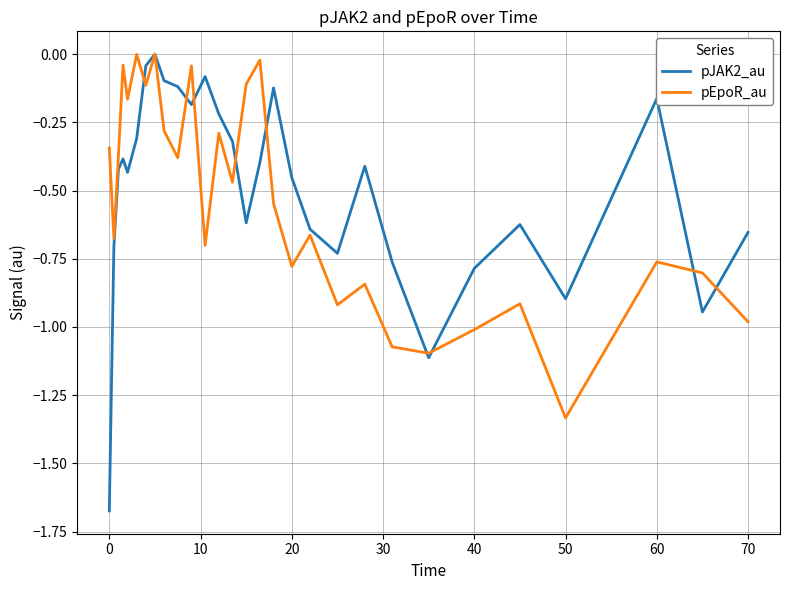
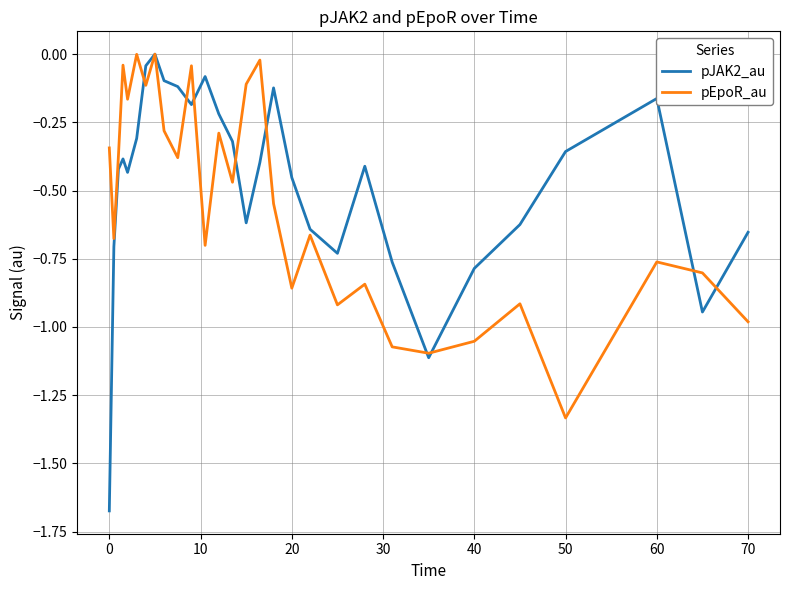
  {
    "pJAK2_au": {
      "0": -1.67,
      "20": -0.45,
      "40": -0.79,
-     "50": -0.90,
+     "50": -0.36,
      "70": -0.65
    },
    "pEpoR_au": {
      "0": -0.34,
-     "20": -0.78,
-     "40": -1.01,
+     "20": -0.86,
+     "40": -1.05,
      "50": -1.33,
      "60": -0.76,
      "70": -0.98
    }
  }
